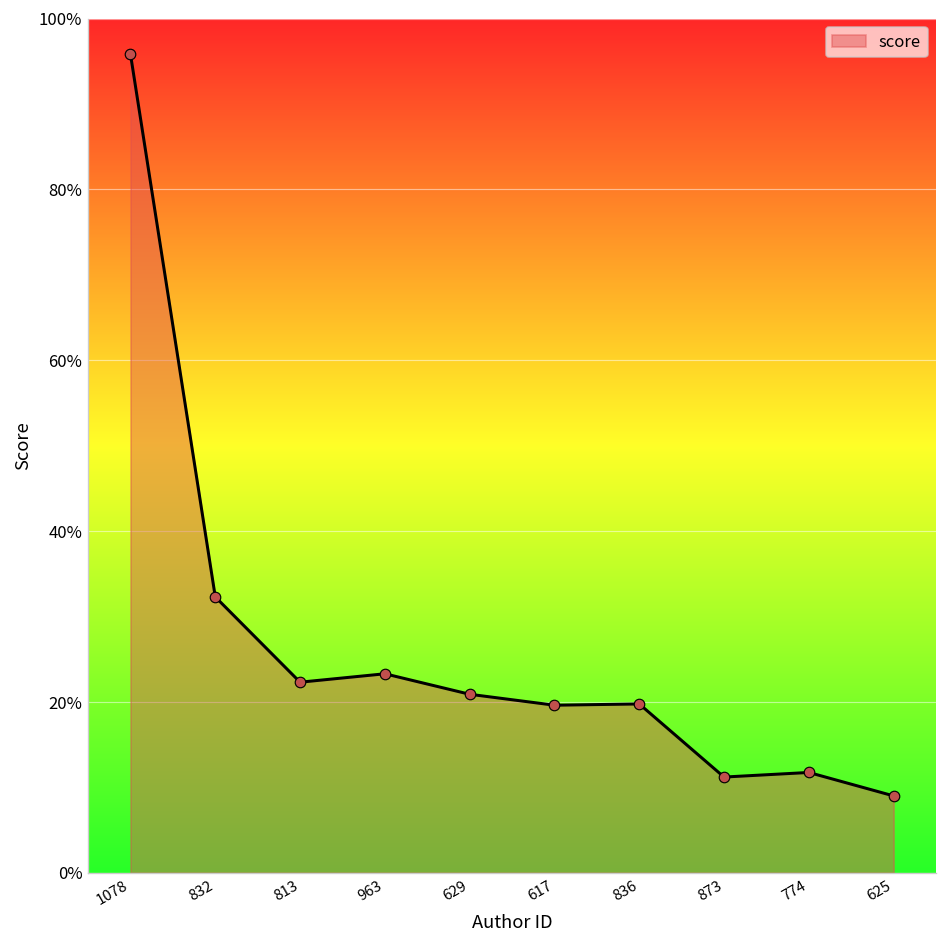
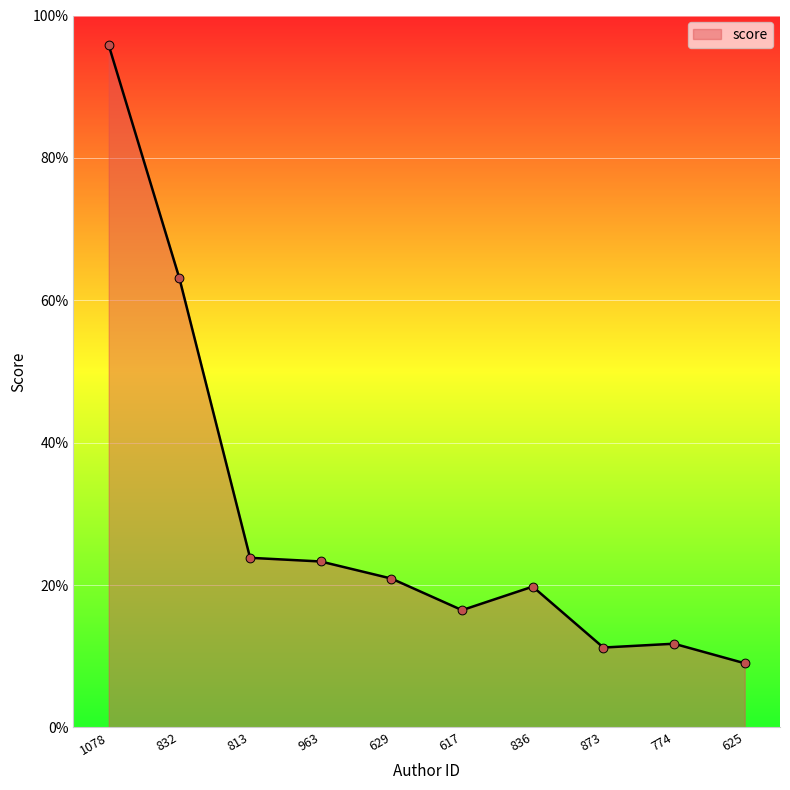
  {
    "1078": "96%",
-   "832": "32%",
-   "813": "22%",
+   "832": "63%",
+   "813": "24%",
    "963": "23%",
    "629": "21%",
-   "617": "20%",
+   "617": "16%",
    "836": "20%",
    "873": "11%",
    "774": "12%",
    "625": "9%"
  }
